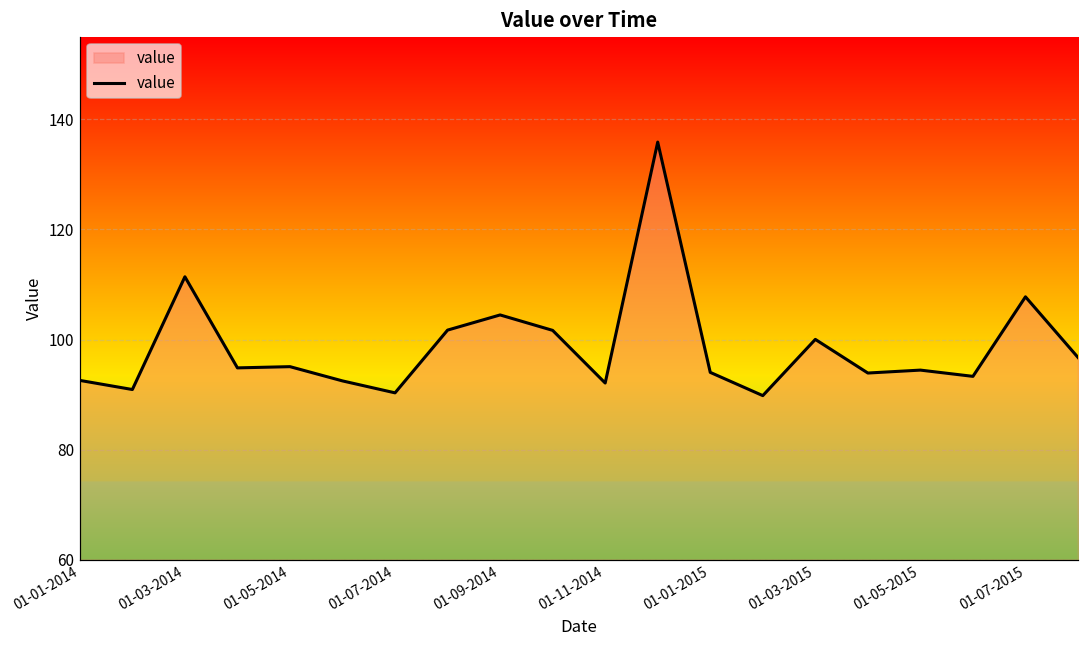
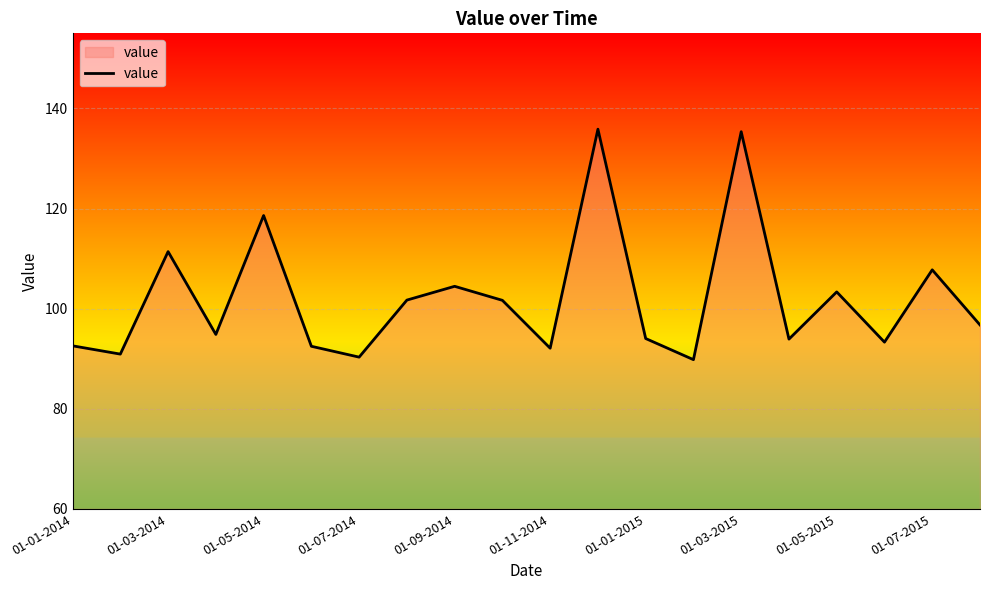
  {
    "01-01-2014": 93,
    "01-03-2014": 111,
-   "01-05-2014": 95,
+   "01-05-2014": 119,
    "01-07-2014": 90,
    "01-09-2014": 104,
    "01-11-2014": 92,
    "01-01-2015": 94,
-   "01-03-2015": 100,
-   "01-05-2015": 94,
+   "01-03-2015": 135,
+   "01-05-2015": 103,
    "01-07-2015": 108
  }
